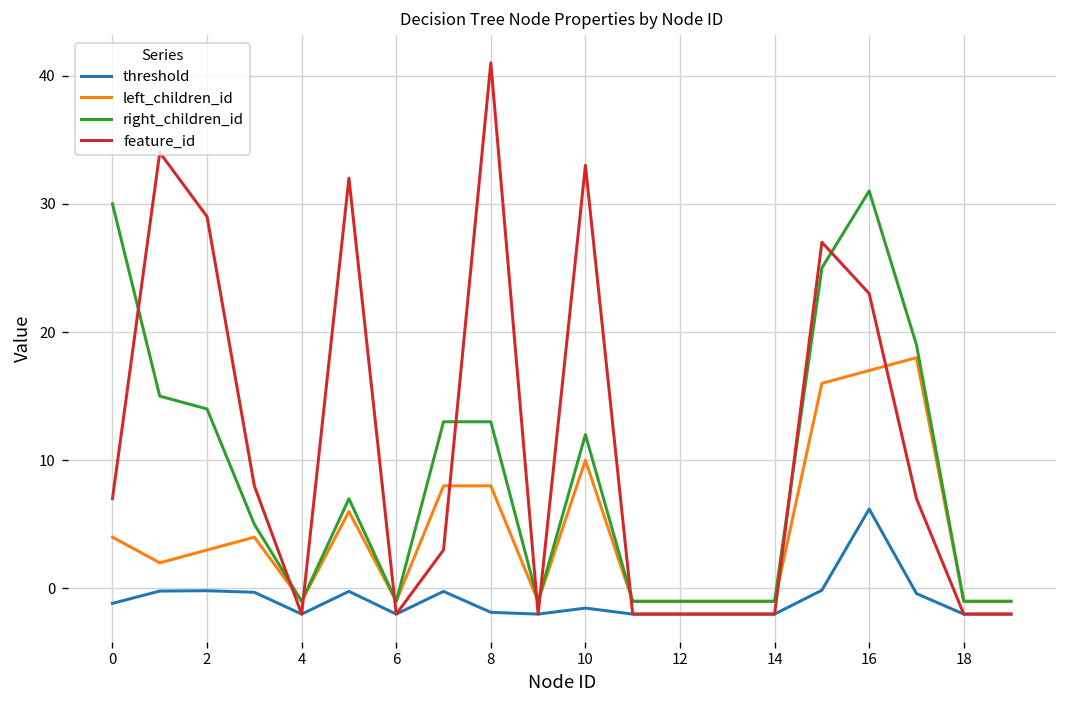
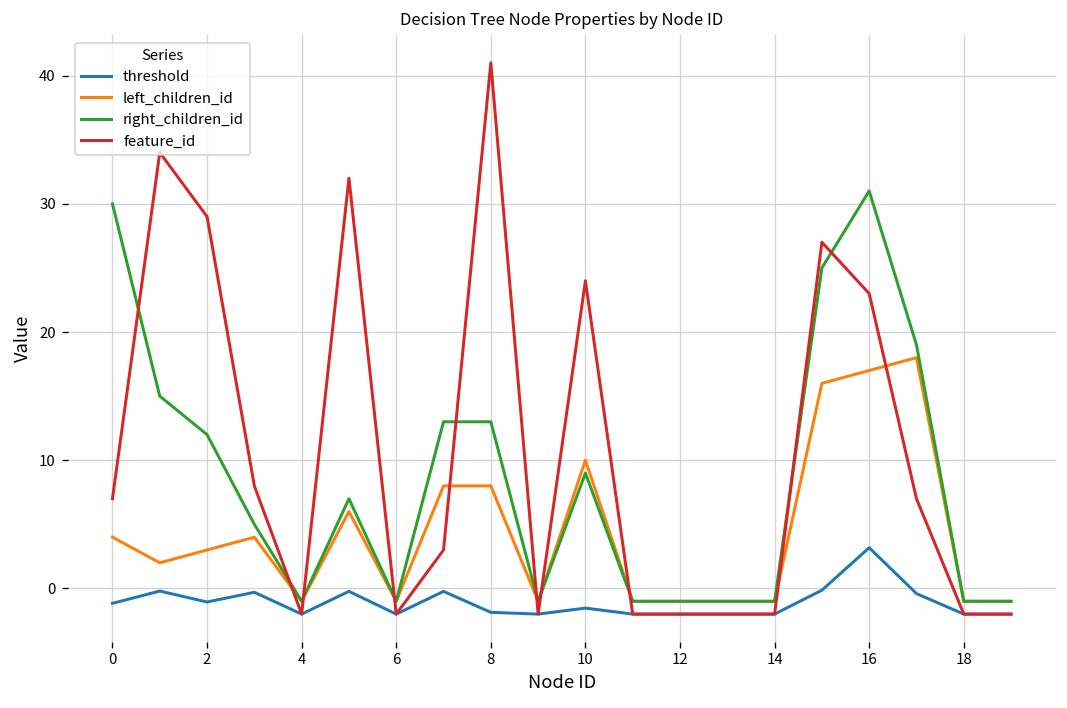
  {
    "threshold": {
      "0": -1.2,
-     "2": -0.2,
+     "2": -1.1,
      "8": -1.9,
      "10": -1.5,
-     "16": 6.2
+     "16": 3.2
    },
    "left_children_id": {
      "0": 4.0,
      "2": 3.0,
      "8": 8.0,
      "10": 10.0,
      "16": 17.0
    },
    "right_children_id": {
      "0": 30,
-     "2": 14,
+     "2": 12,
      "8": 13,
-     "10": 12,
+     "10": 9,
      "16": 31
    },
    "feature_id": {
      "0": 7,
      "2": 29,
      "8": 41,
-     "10": 33,
+     "10": 24,
      "16": 23
    }
  }
